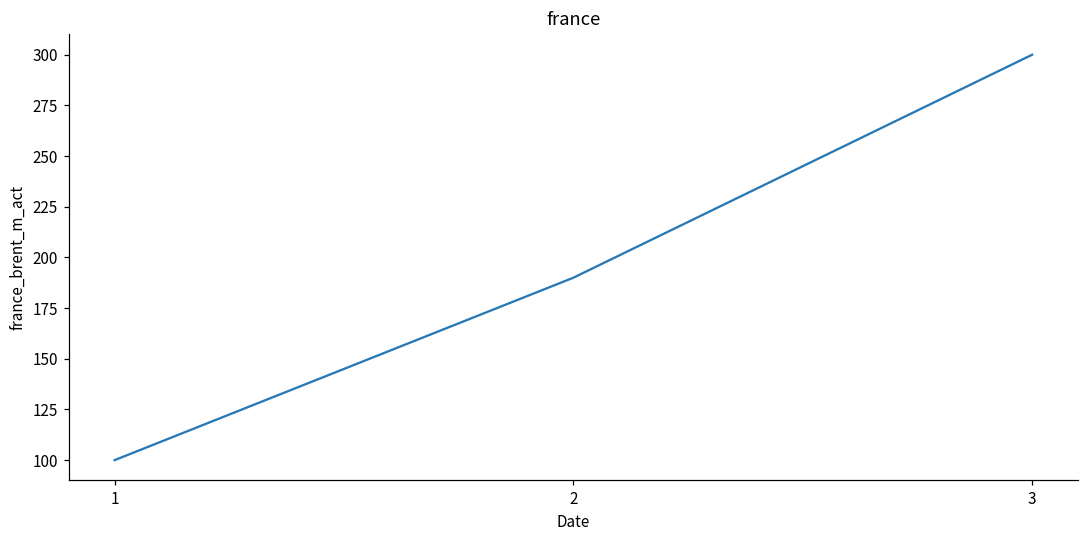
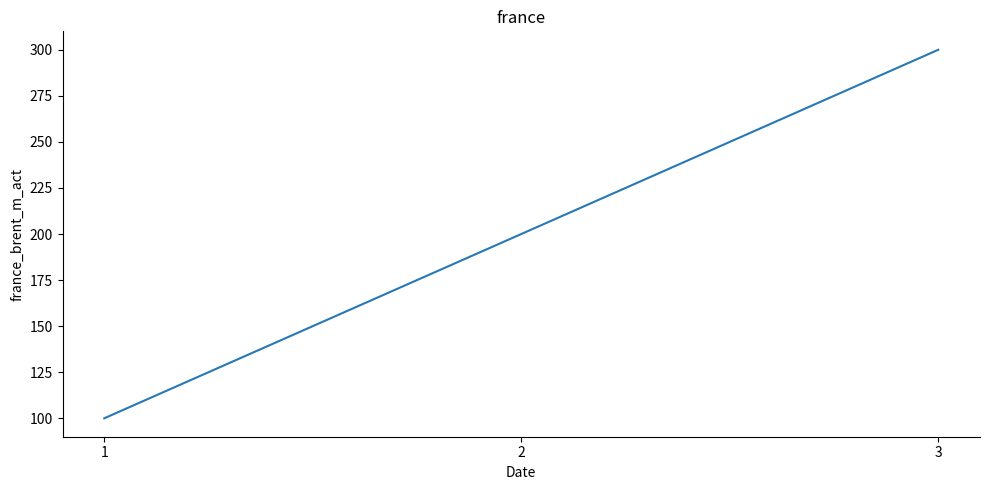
  {
    "1": 100,
-   "2": 190,
+   "2": 200,
    "3": 300
  }
